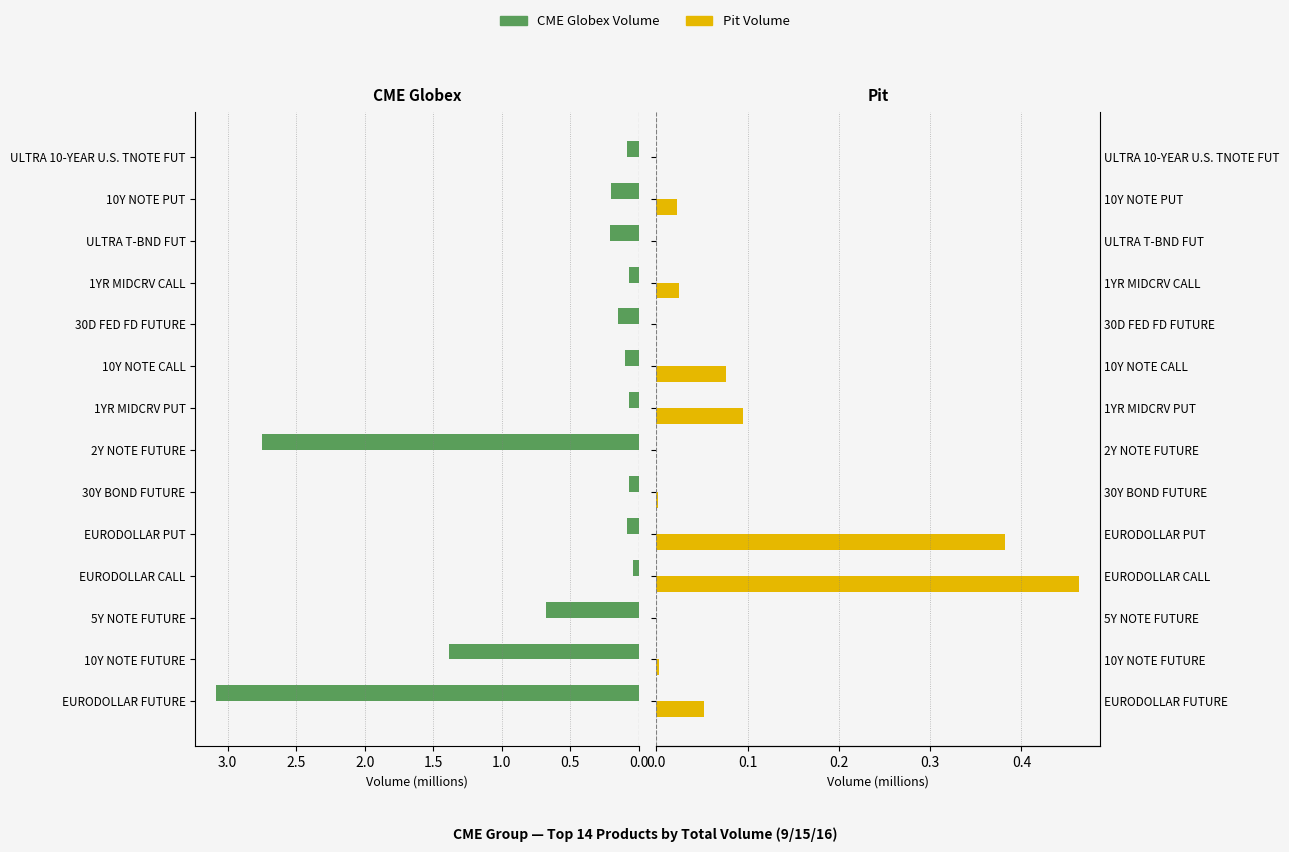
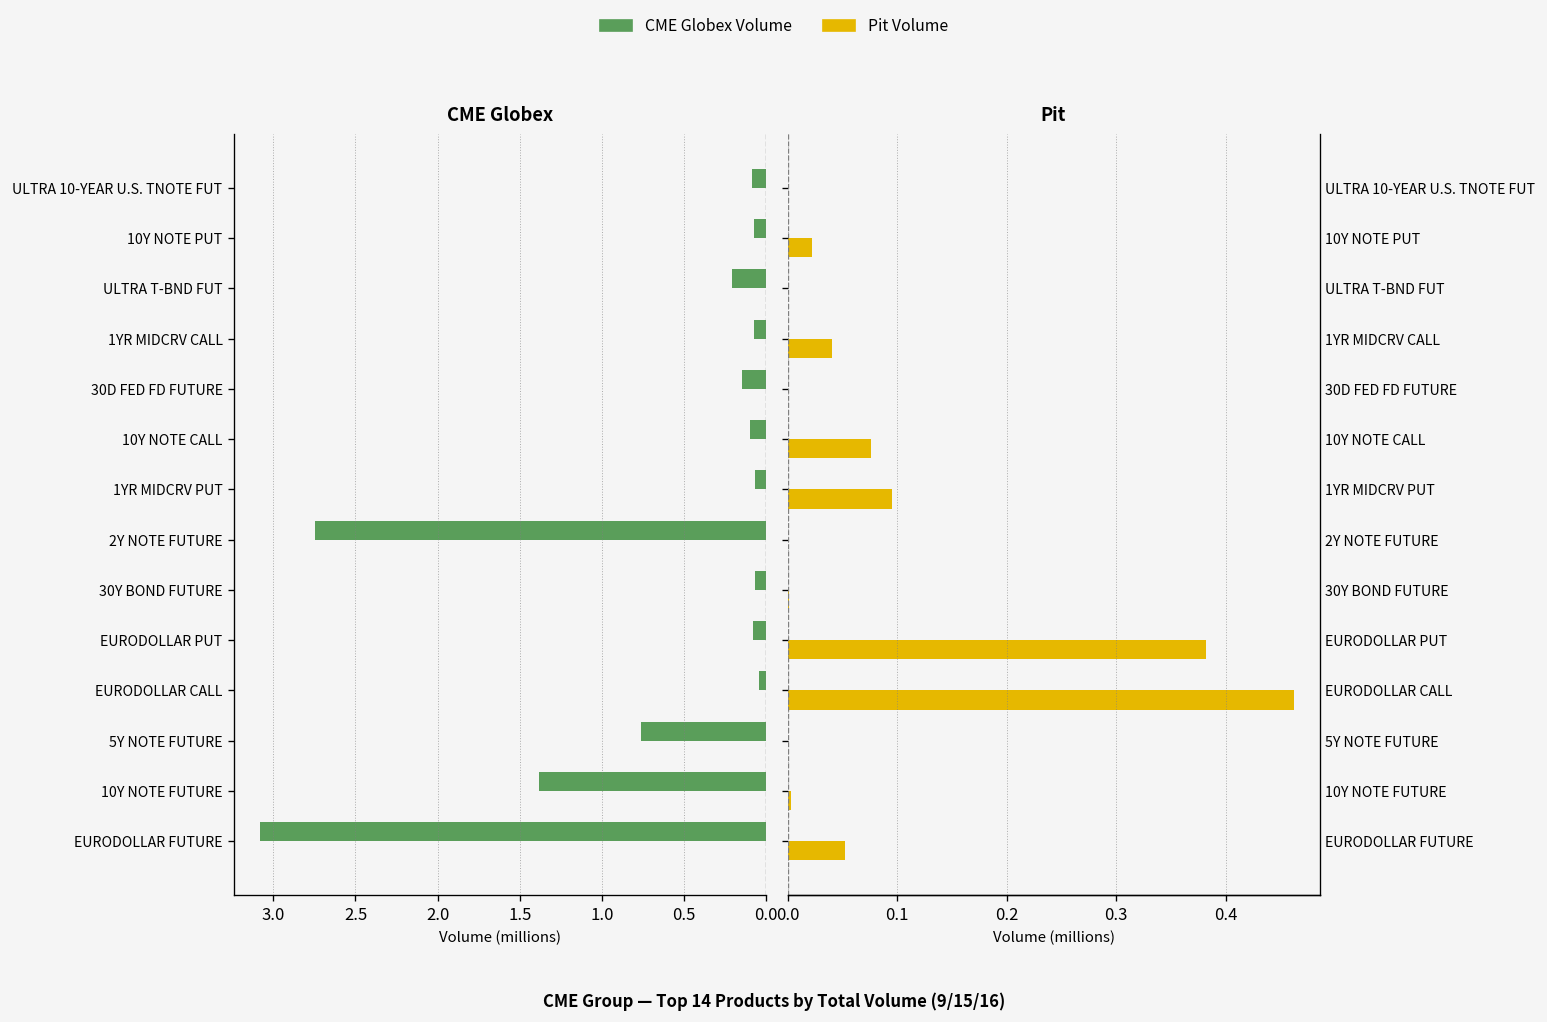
  {
    "CME Globex": {
      "ULTRA 10-YEAR U.S. TNOTE FUT": 0.08,
-     "10Y NOTE PUT": 0.20,
+     "10Y NOTE PUT": 0.08,
      "ULTRA T-BND FUT": 0.21,
      "1YR MIDCRV CALL": 0.07,
      "30D FED FD FUTURE": 0.15,
      "10Y NOTE CALL": 0.10,
      "1YR MIDCRV PUT": 0.07,
      "2Y NOTE FUTURE": 2.75,
      "30Y BOND FUTURE": 0.07,
      "EURODOLLAR PUT": 0.08,
      "EURODOLLAR CALL": 0.04,
-     "5Y NOTE FUTURE": 0.68,
+     "5Y NOTE FUTURE": 0.76,
      "10Y NOTE FUTURE": 1.38,
      "EURODOLLAR FUTURE": 3.08
    },
    "Pit": {
      "ULTRA 10-YEAR U.S. TNOTE FUT": 0.00,
      "10Y NOTE PUT": 0.02,
      "ULTRA T-BND FUT": 0.00,
-     "1YR MIDCRV CALL": 0.03,
+     "1YR MIDCRV CALL": 0.04,
      "30D FED FD FUTURE": 0.00,
      "10Y NOTE CALL": 0.08,
      "1YR MIDCRV PUT": 0.10,
      "2Y NOTE FUTURE": 0.00,
      "EURODOLLAR PUT": 0.38,
      "EURODOLLAR CALL": 0.46,
      "5Y NOTE FUTURE": 0.00,
      "10Y NOTE FUTURE": 0.00,
      "EURODOLLAR FUTURE": 0.05
    }
  }
